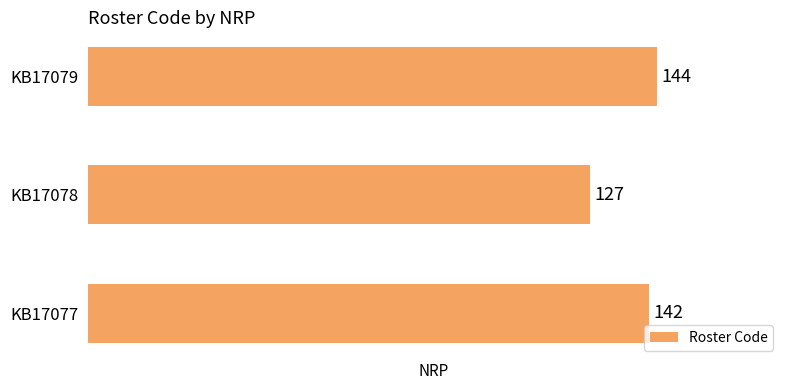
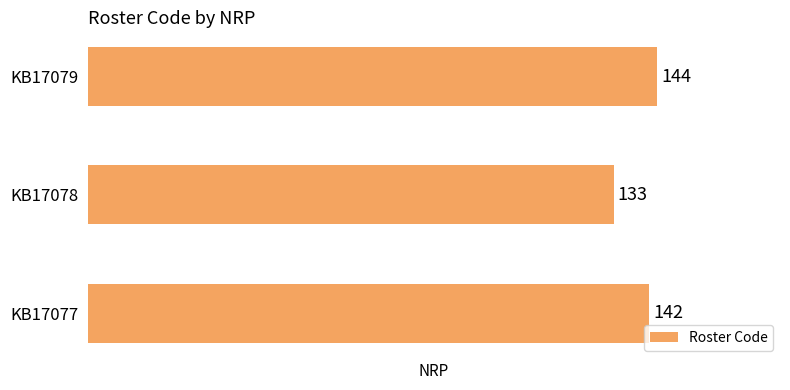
  {
    "KB17079": 144,
-   "KB17078": 127,
+   "KB17078": 133,
    "KB17077": 142
  }
